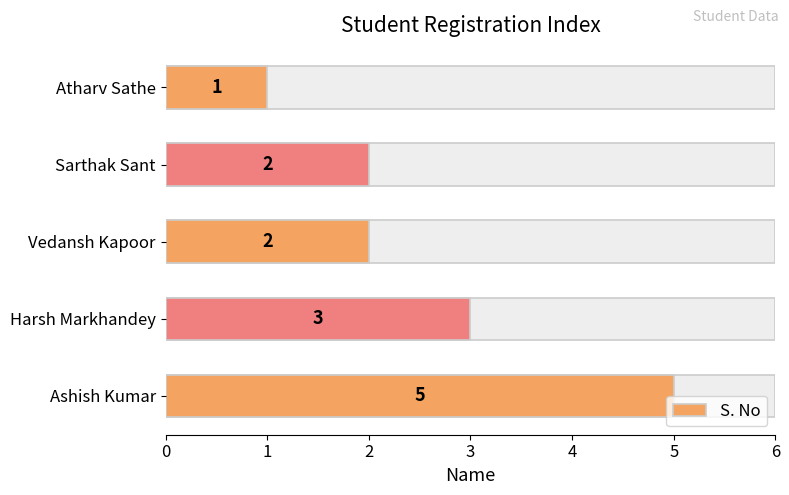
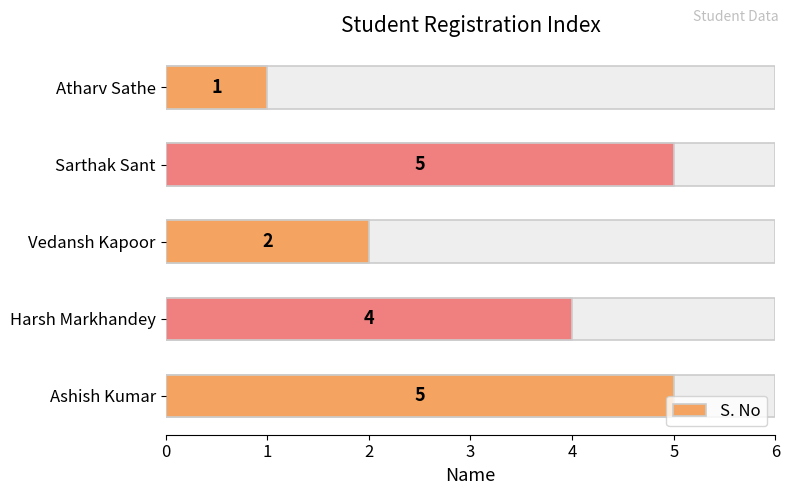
  {
    "S. No": {
-     "Sarthak Sant": 2,
-     "Harsh Markhandey": 3
+     "Sarthak Sant": 5,
+     "Harsh Markhandey": 4
    }
  }
